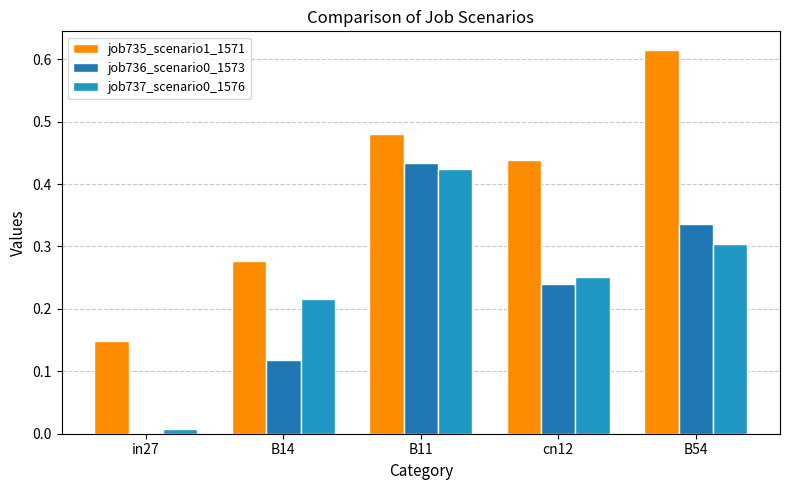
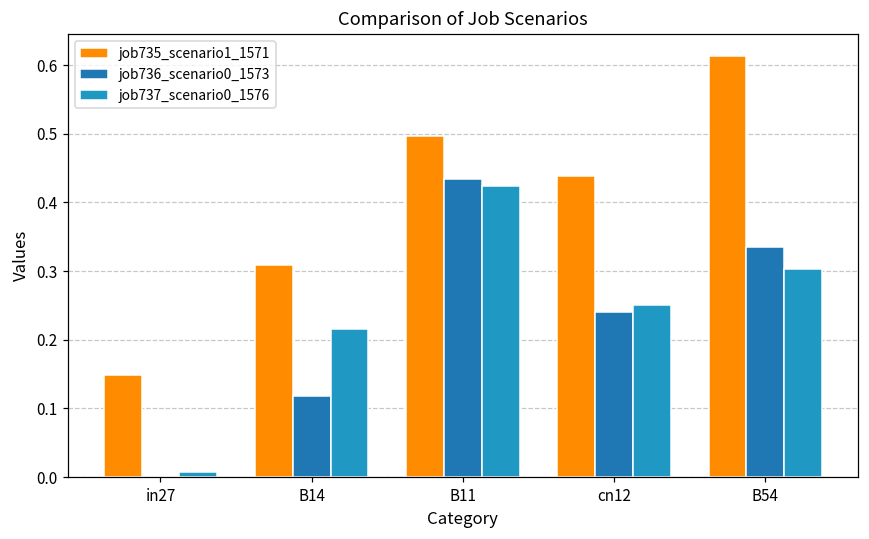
  {
    "job735_scenario1_1571": {
      "in27": 0.15,
-     "B14": 0.28,
-     "B11": 0.48,
+     "B14": 0.31,
+     "B11": 0.50,
      "cn12": 0.44,
      "B54": 0.61
    }
  }
